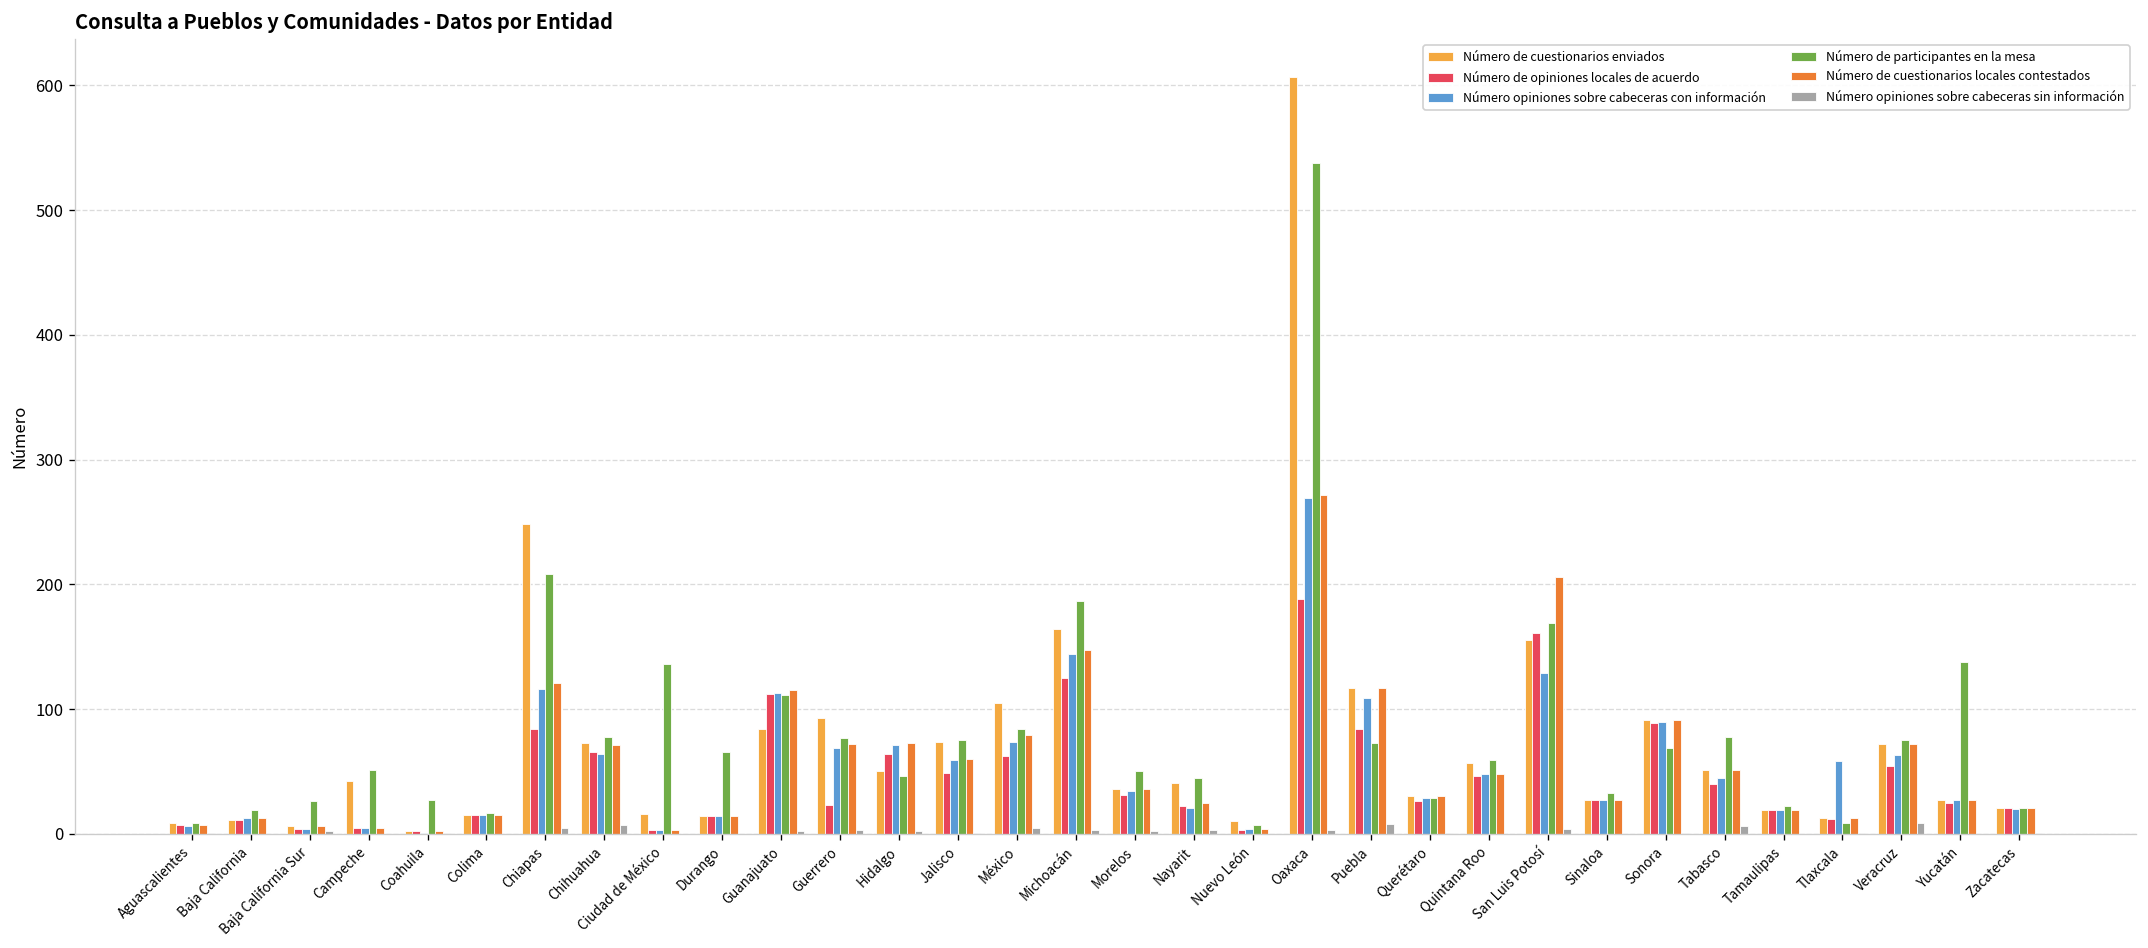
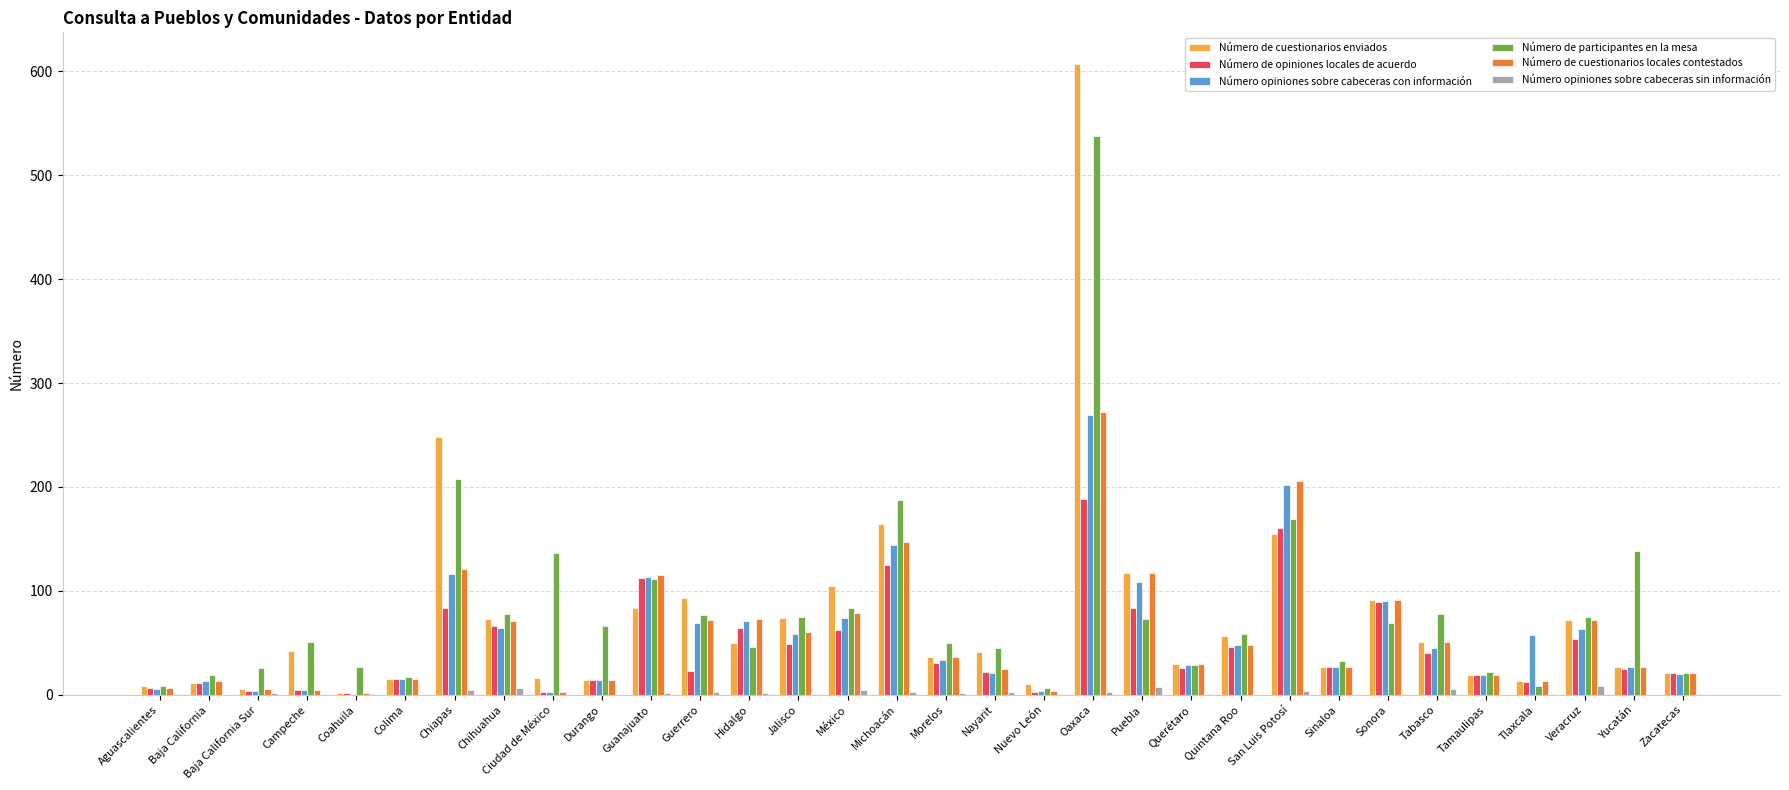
  {
    "Número de opiniones locales de acuerdo": {
      "Aguascalientes": 7,
      "Baja California": 11,
      "Baja California Sur": 4,
      "Campeche": 5,
      "Colima": 15,
      "Chiapas": 84,
      "Chihuahua": 66,
      "Ciudad de México": 3,
      "Durango": 14,
      "Guanajuato": 112,
      "Guerrero": 23,
      "Hidalgo": 64,
      "Jalisco": 49,
      "México": 62,
      "Michoacán": 125,
      "Morelos": 31,
      "Nayarit": 22,
      "Nuevo León": 3,
      "Oaxaca": 188,
      "Puebla": 84,
      "Querétaro": 26,
      "Quintana Roo": 46,
      "San Luis Potosí": 161,
      "Sinaloa": 27,
      "Sonora": 89,
      "Tabasco": 40,
      "Tamaulipas": 19,
      "Tlaxcala": 12,
      "Veracruz": 54,
      "Yucatán": 25,
      "Zacatecas": 21
    },
    "Número opiniones sobre cabeceras con información": {
      "Aguascalientes": 6,
      "Baja California": 13,
      "Baja California Sur": 4,
      "Campeche": 5,
      "Colima": 15,
      "Chiapas": 116,
      "Chihuahua": 64,
      "Ciudad de México": 3,
      "Durango": 14,
      "Guanajuato": 113,
      "Guerrero": 69,
      "Hidalgo": 71,
      "Jalisco": 59,
      "México": 74,
      "Michoacán": 144,
      "Morelos": 34,
      "Nayarit": 21,
      "Nuevo León": 4,
      "Oaxaca": 269,
      "Puebla": 109,
      "Querétaro": 29,
      "Quintana Roo": 48,
-     "San Luis Potosí": 129,
+     "San Luis Potosí": 202,
      "Sinaloa": 27,
      "Sonora": 90,
      "Tabasco": 45,
      "Tamaulipas": 19,
      "Tlaxcala": 58,
      "Veracruz": 63,
      "Yucatán": 27,
      "Zacatecas": 20
    },
    "Número de participantes en la mesa": {
      "Aguascalientes": 9,
      "Baja California": 19,
      "Baja California Sur": 26,
      "Campeche": 51,
      "Coahuila": 27,
      "Colima": 17,
      "Chiapas": 208,
      "Chihuahua": 78,
      "Ciudad de México": 136,
      "Durango": 66,
      "Guanajuato": 111,
      "Guerrero": 77,
      "Hidalgo": 46,
      "Jalisco": 75,
      "México": 84,
      "Michoacán": 187,
      "Morelos": 50,
      "Nayarit": 45,
      "Nuevo León": 7,
      "Oaxaca": 538,
      "Puebla": 73,
      "Querétaro": 29,
      "Quintana Roo": 59,
      "San Luis Potosí": 169,
      "Sinaloa": 33,
      "Sonora": 69,
      "Tabasco": 78,
      "Tamaulipas": 22,
      "Tlaxcala": 9,
      "Veracruz": 75,
      "Yucatán": 138,
      "Zacatecas": 21
    },
    "Número opiniones sobre cabeceras sin información": {
      "Baja California": 0,
      "Campeche": 0,
      "Colima": 0,
      "Chiapas": 5,
      "Chihuahua": 7,
      "Ciudad de México": 0,
      "Durango": 0,
      "Guerrero": 3,
      "México": 5,
      "Michoacán": 3,
      "Nayarit": 3,
      "Nuevo León": 0,
      "Oaxaca": 3,
      "Puebla": 8,
      "Quintana Roo": 0,
      "San Luis Potosí": 4,
      "Sinaloa": 0,
      "Tabasco": 6,
      "Tamaulipas": 0,
      "Veracruz": 9,
      "Yucatán": 0
    }
  }
